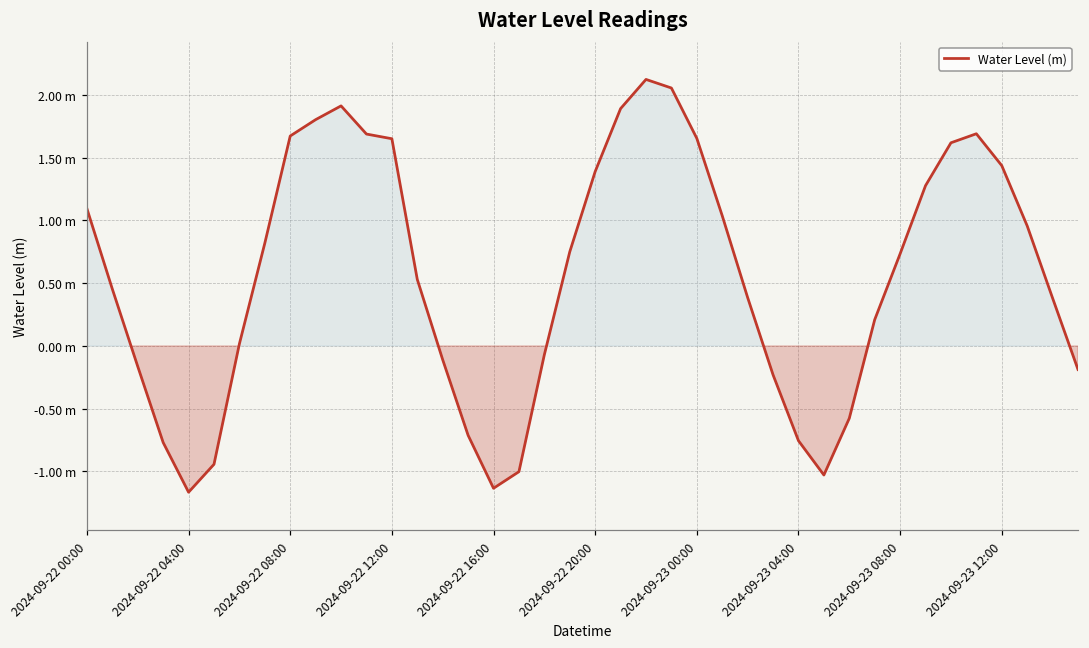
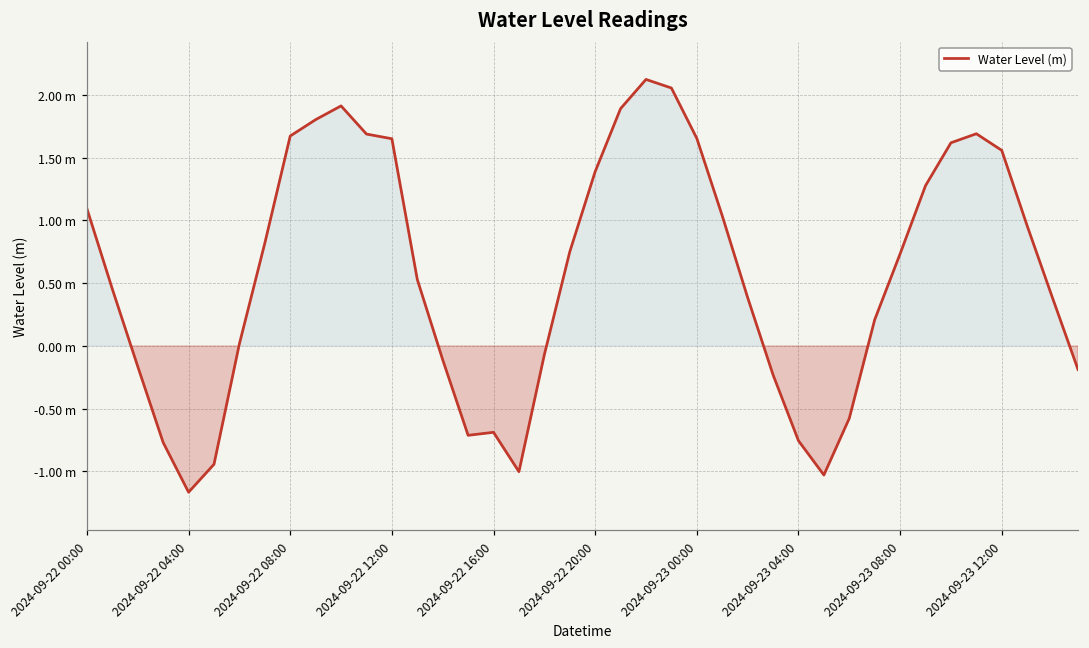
  {
    "2024-09-22 00:00": "1.09 m",
    "2024-09-22 04:00": "-1.17 m",
    "2024-09-22 08:00": "1.67 m",
    "2024-09-22 12:00": "1.65 m",
-   "2024-09-22 16:00": "-1.13 m",
+   "2024-09-22 16:00": "-0.69 m",
    "2024-09-22 20:00": "1.39 m",
    "2024-09-23 00:00": "1.65 m",
    "2024-09-23 04:00": "-0.76 m",
    "2024-09-23 08:00": "0.73 m",
-   "2024-09-23 12:00": "1.44 m"
+   "2024-09-23 12:00": "1.56 m"
  }
